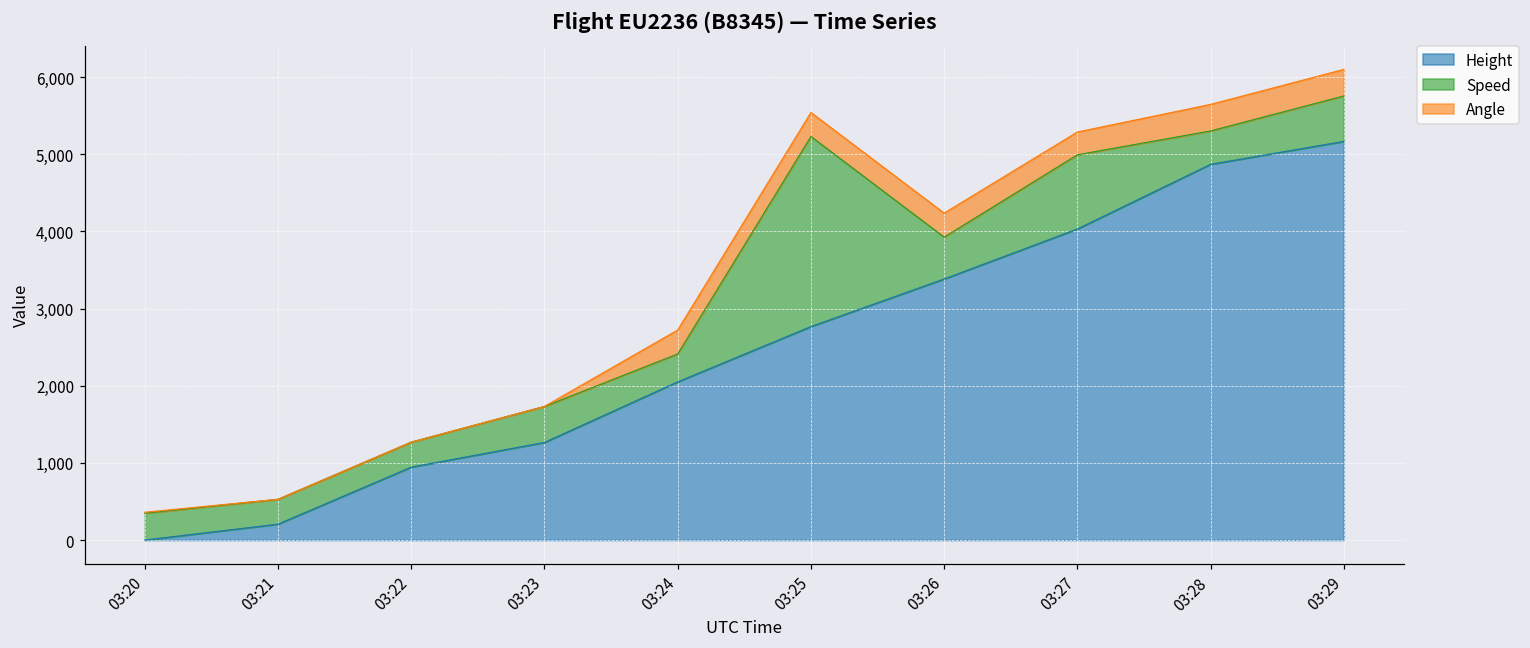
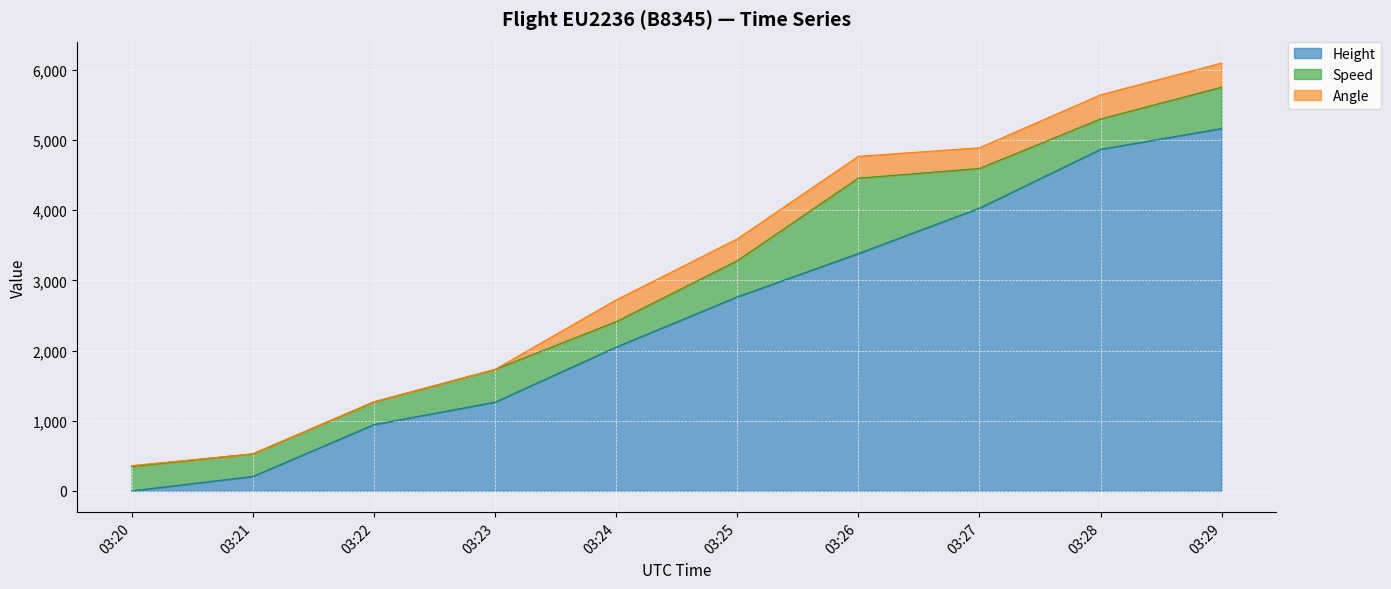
  {
    "Height": {
      "03:20": "0",
      "03:21": "200",
      "03:22": "900",
      "03:23": "1,300",
      "03:24": "2,000",
      "03:25": "2,800",
      "03:26": "3,400",
      "03:27": "4,000",
      "03:28": "4,900",
      "03:29": "5,200"
    },
    "Speed": {
      "03:24": "400",
-     "03:25": "2,500",
-     "03:26": "500",
-     "03:27": "1,000",
+     "03:25": "500",
+     "03:26": "1,100",
+     "03:27": "600",
      "03:28": "400",
      "03:29": "600"
    },
    "Angle": {
      "03:24": "300",
      "03:25": "300",
      "03:26": "300",
      "03:27": "300",
      "03:28": "300",
      "03:29": "300"
    }
  }
